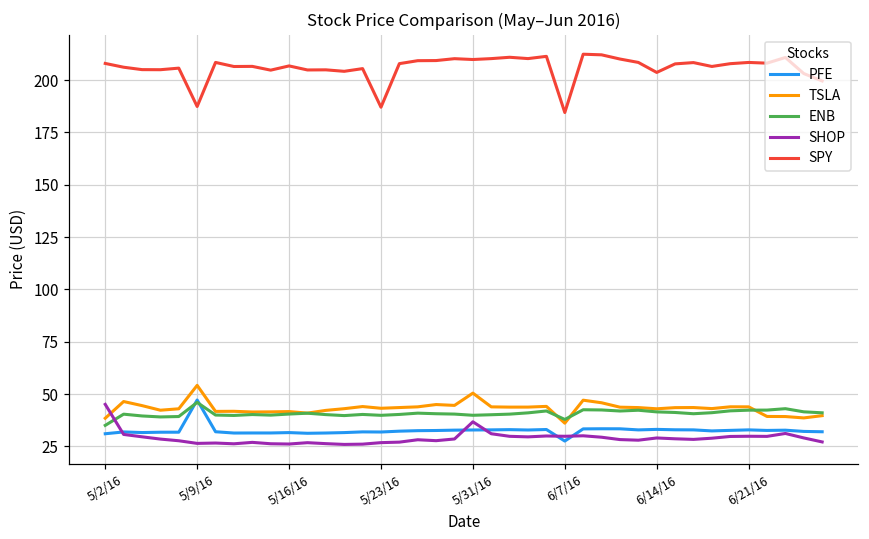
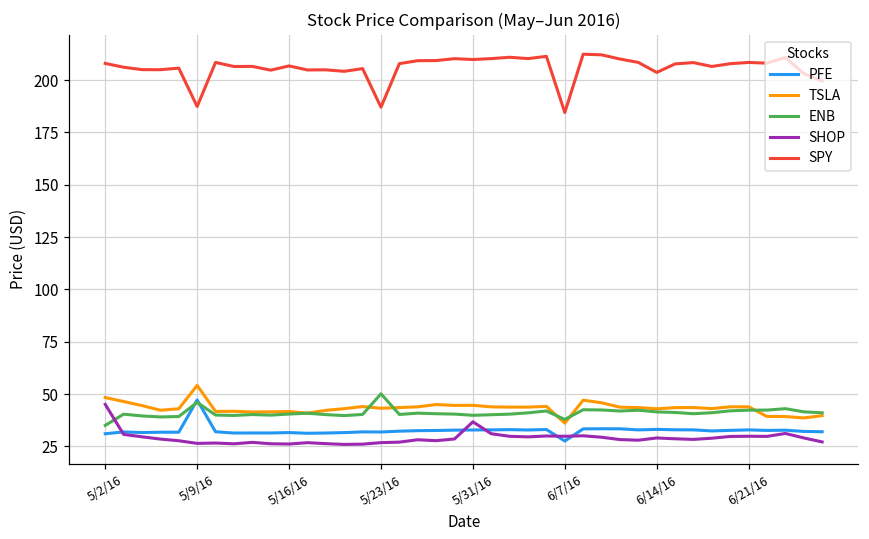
  {
    "PFE": {
      "5/2/16": 31,
      "5/16/16": 32,
      "5/23/16": 32,
      "5/31/16": 33,
      "6/7/16": 28,
      "6/14/16": 33,
      "6/21/16": 33
    },
    "TSLA": {
-     "5/2/16": 38,
+     "5/2/16": 48,
      "5/9/16": 54,
      "5/23/16": 43,
-     "5/31/16": 50,
+     "5/31/16": 45,
      "6/7/16": 36,
      "6/14/16": 43,
      "6/21/16": 44
    },
    "ENB": {
      "5/2/16": 35,
-     "5/23/16": 40,
+     "5/23/16": 50,
      "5/31/16": 40,
      "6/7/16": 38,
      "6/14/16": 42,
      "6/21/16": 42
    },
    "SHOP": {
      "5/2/16": 45,
      "5/9/16": 26,
      "5/16/16": 26,
      "5/23/16": 27,
      "5/31/16": 37,
      "6/7/16": 30,
      "6/14/16": 29,
      "6/21/16": 30
    },
    "SPY": {
      "5/2/16": 208,
      "5/9/16": 187,
      "5/16/16": 207,
      "5/23/16": 187,
      "5/31/16": 210,
      "6/7/16": 185,
      "6/14/16": 204,
      "6/21/16": 208
    }
  }
